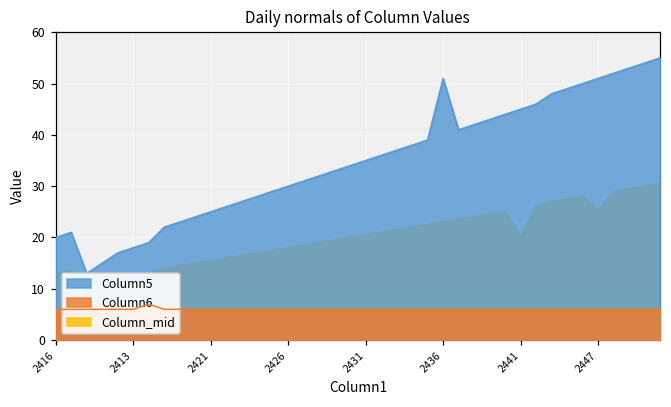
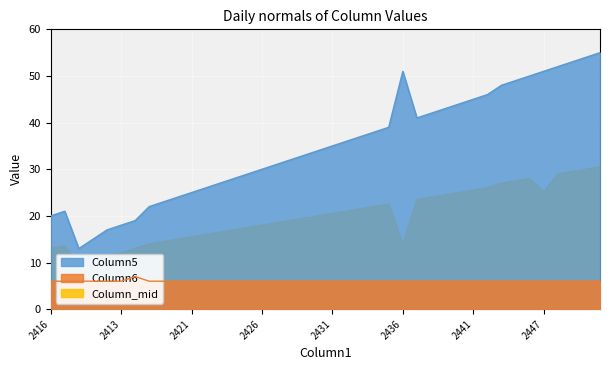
  {
    "Column5": {
      "2416": 20,
      "2413": 18,
      "2421": 25,
      "2426": 30,
      "2431": 35,
      "2436": 51,
      "2441": 45,
      "2447": 51
    },
    "Column6": {
      "2416": 6,
      "2421": 6,
      "2426": 6,
      "2431": 6,
      "2436": 6,
      "2441": 6,
      "2447": 6
    },
    "Column_mid": {
      "2416": 13,
      "2413": 12,
      "2421": 16,
      "2426": 18,
      "2431": 21,
-     "2436": 23,
-     "2441": 20,
+     "2436": 14,
+     "2441": 26,
      "2447": 25
    }
  }
